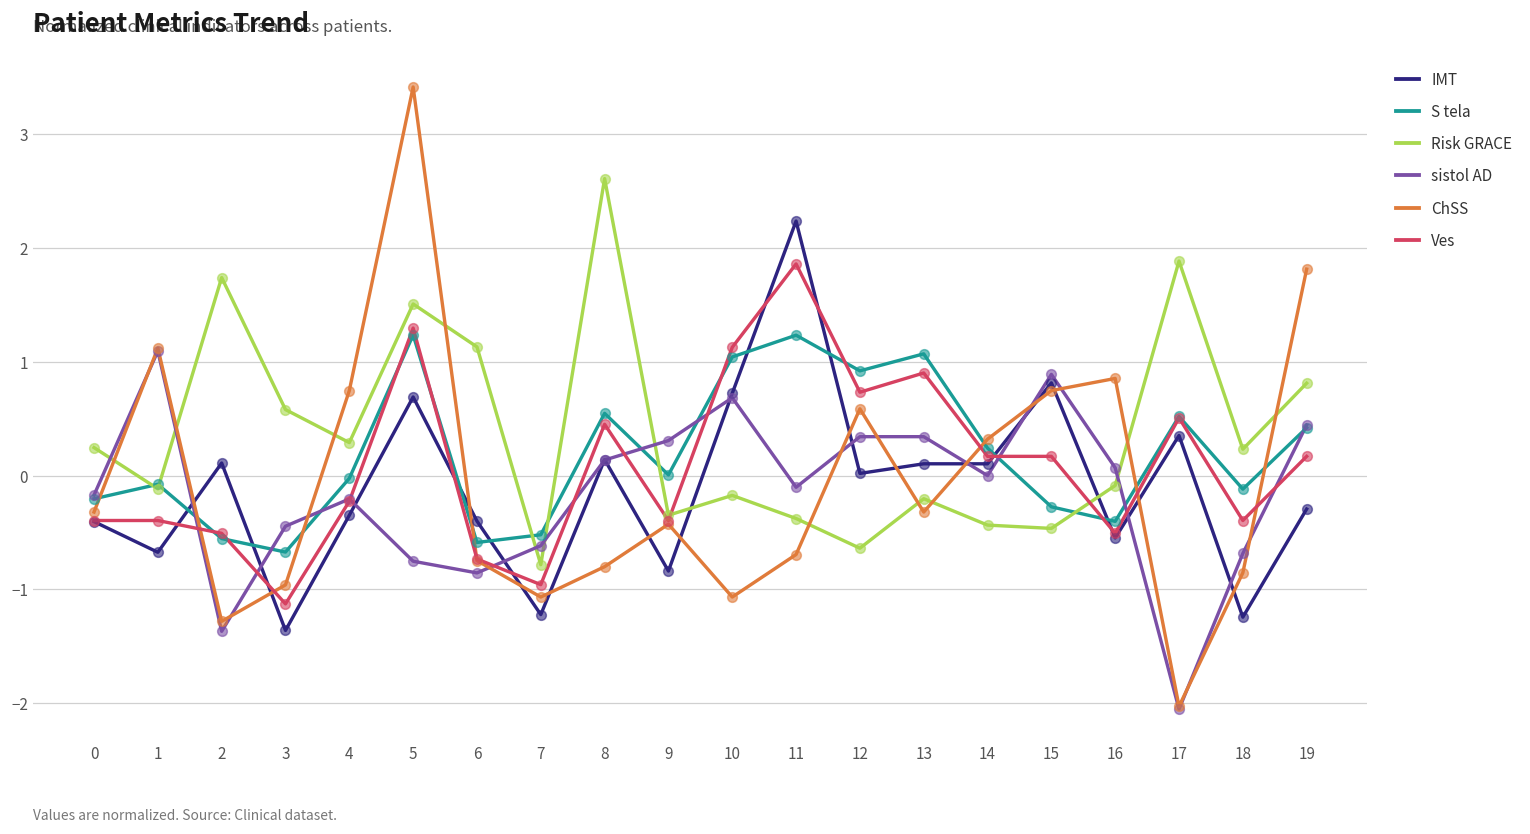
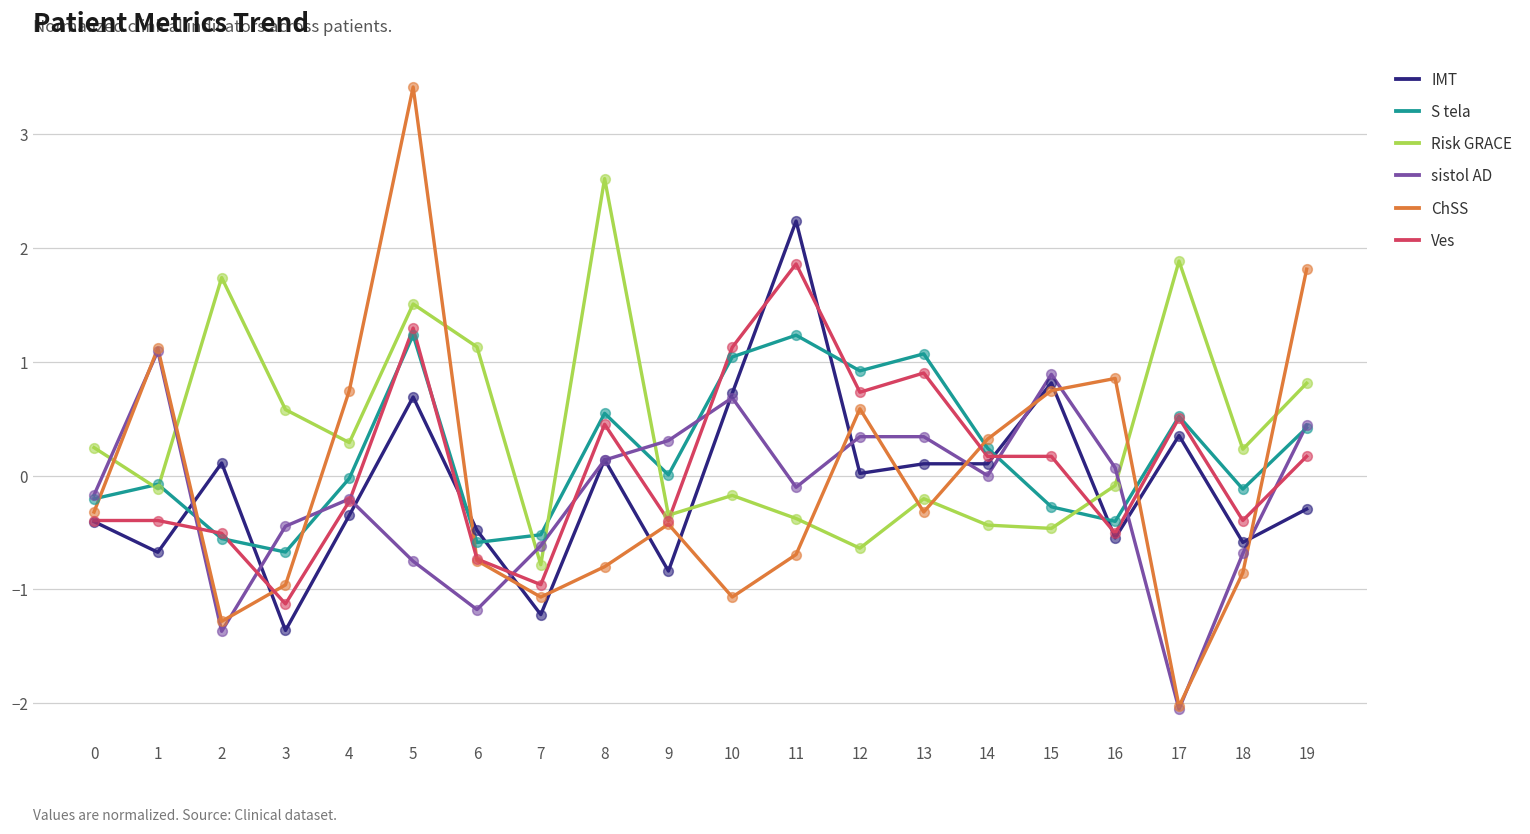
  {
    "IMT": {
      "1": -0.67,
      "2": 0.11,
      "3": -1.36,
      "4": -0.35,
      "5": 0.69,
-     "6": -0.40,
+     "6": -0.48,
      "7": -1.22,
      "9": -0.84,
      "10": 0.72,
      "11": 2.24,
      "12": 0.02,
      "13": 0.10,
      "14": 0.10,
      "15": 0.81,
      "16": -0.55,
      "17": 0.35,
-     "18": -1.24,
+     "18": -0.59,
      "19": -0.29
    },
    "S tela": {
      "0": -0.20,
      "1": -0.08,
      "2": -0.55,
      "3": -0.67,
      "4": -0.02,
      "5": 1.24,
      "6": -0.59,
      "7": -0.52,
      "8": 0.55,
      "9": 0.01,
      "10": 1.04,
      "11": 1.23,
      "12": 0.92,
      "13": 1.07,
      "14": 0.24,
      "15": -0.27,
      "16": -0.40,
      "18": -0.12
    },
    "Risk GRACE": {
      "0": 0.25,
      "1": -0.12,
      "2": 1.74,
      "3": 0.58,
      "4": 0.29,
      "5": 1.51,
      "6": 1.13,
      "7": -0.78,
      "8": 2.61,
      "9": -0.35,
      "10": -0.17,
      "11": -0.38,
      "12": -0.64,
      "13": -0.20,
      "14": -0.43,
      "15": -0.46,
      "16": -0.09,
      "17": 1.88,
      "18": 0.23,
      "19": 0.81
    },
    "sistol AD": {
      "0": -0.17,
      "1": 1.09,
      "2": -1.37,
      "3": -0.44,
      "5": -0.75,
-     "6": -0.85,
+     "6": -1.18,
      "7": -0.62,
      "9": 0.31,
      "10": 0.68,
      "11": -0.10,
      "12": 0.34,
      "13": 0.34,
      "14": 0.00,
      "15": 0.89,
      "16": 0.07,
      "18": -0.68
    },
    "ChSS": {
      "0": -0.32,
      "1": 1.12,
      "2": -1.28,
      "3": -0.96,
      "4": 0.75,
      "5": 3.41,
      "7": -1.07,
      "8": -0.80,
      "9": -0.43,
      "10": -1.07,
      "11": -0.69,
      "12": 0.59,
      "13": -0.32,
      "14": 0.32,
      "15": 0.75,
      "16": 0.85,
      "18": -0.85,
      "19": 1.81
    },
    "Ves": {
      "1": -0.39,
      "2": -0.51,
      "3": -1.13,
      "5": 1.30,
      "7": -0.96,
      "8": 0.45,
      "9": -0.39,
      "10": 1.13,
      "11": 1.86,
      "12": 0.73,
      "13": 0.90,
      "14": 0.17,
      "15": 0.17,
      "16": -0.51,
      "18": -0.39,
      "19": 0.17
    }
  }
